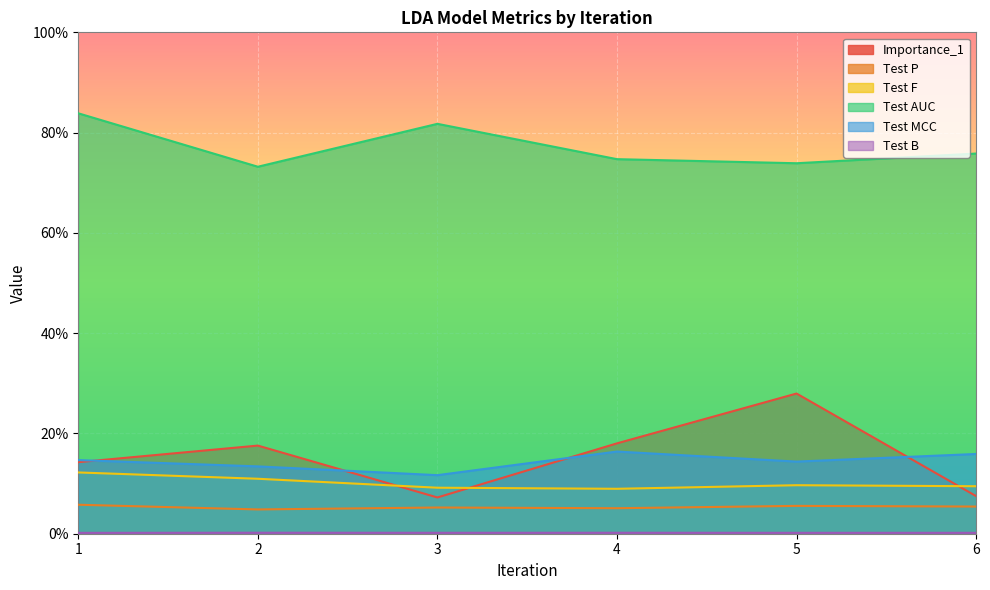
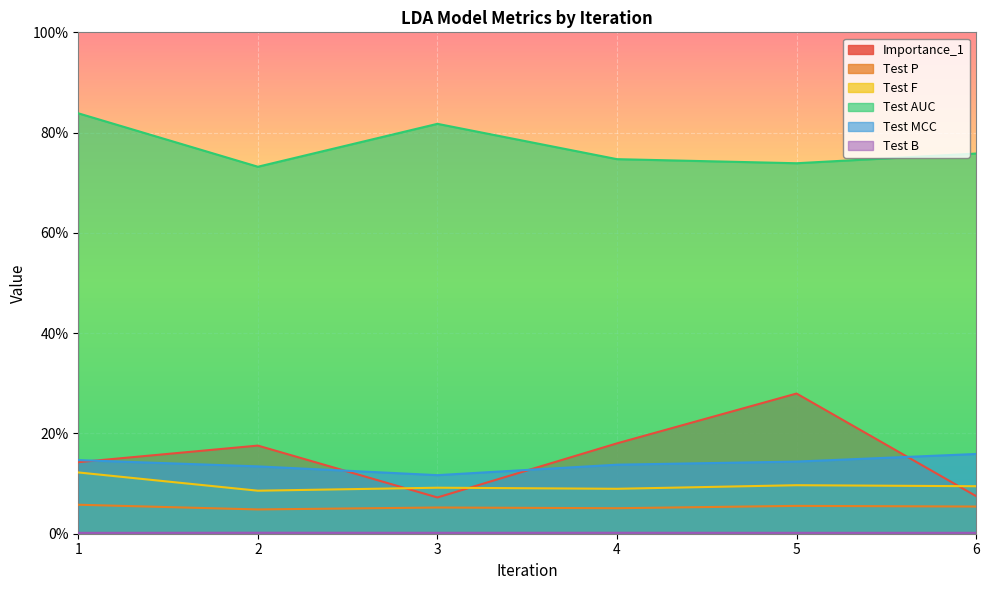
  {
    "Test F": {
      "1": "12%",
-     "2": "11%",
+     "2": "9%",
      "3": "9%",
      "4": "9%",
      "5": "10%",
      "6": "9%"
    },
    "Test AUC": {
      "1": "84%",
      "2": "73%",
      "3": "82%",
      "4": "75%",
      "5": "74%",
      "6": "76%"
    },
    "Test MCC": {
      "2": "13%",
      "3": "12%",
-     "4": "16%",
+     "4": "14%",
      "5": "14%",
      "6": "16%"
    },
    "Test B": {
      "1": "0%",
      "2": "0%",
      "3": "0%",
      "4": "0%",
      "5": "0%",
      "6": "0%"
    }
  }
